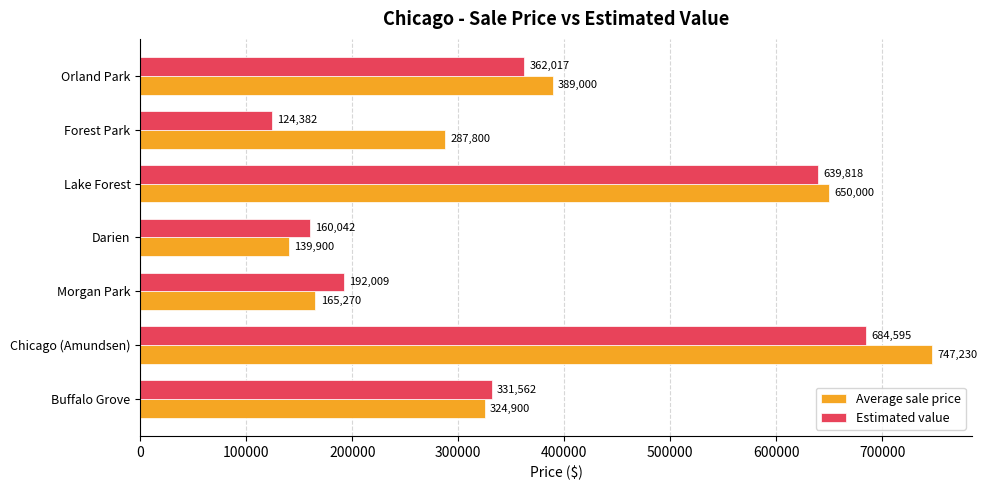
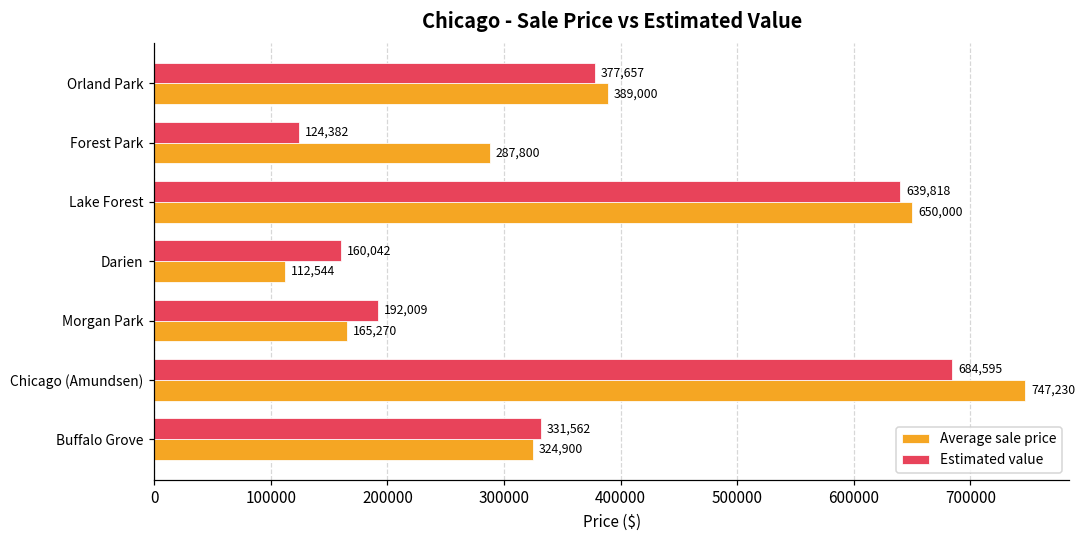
  {
    "Average sale price": {
      "Orland Park": "389,000",
      "Forest Park": "287,800",
      "Lake Forest": "650,000",
-     "Darien": "139,900",
+     "Darien": "112,544",
      "Morgan Park": "165,270",
      "Chicago (Amundsen)": "747,230",
      "Buffalo Grove": "324,900"
    },
    "Estimated value": {
-     "Orland Park": "362,017",
+     "Orland Park": "377,657",
      "Forest Park": "124,382",
      "Lake Forest": "639,818",
      "Darien": "160,042",
      "Morgan Park": "192,009",
      "Chicago (Amundsen)": "684,595",
      "Buffalo Grove": "331,562"
    }
  }
